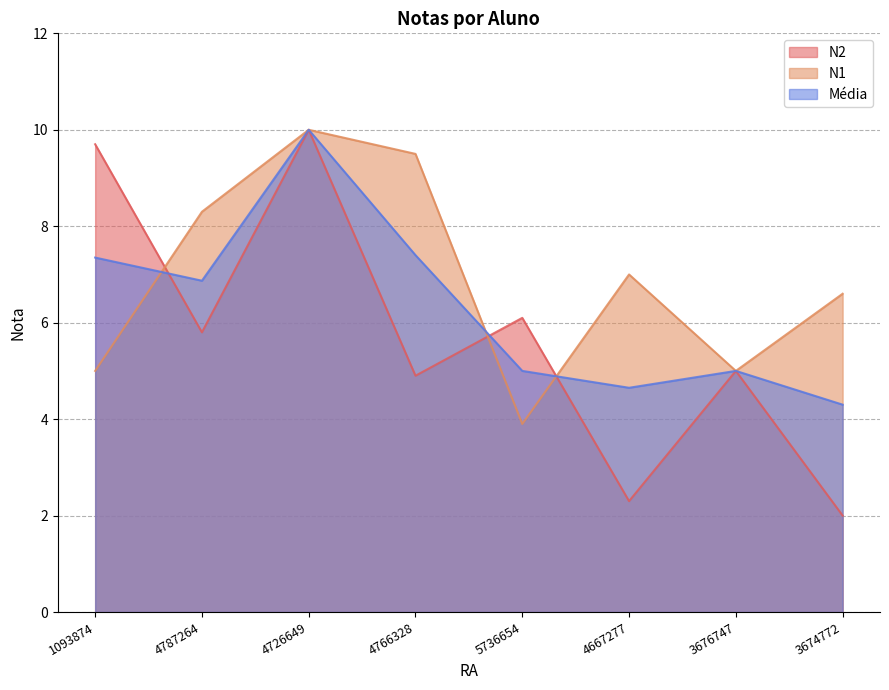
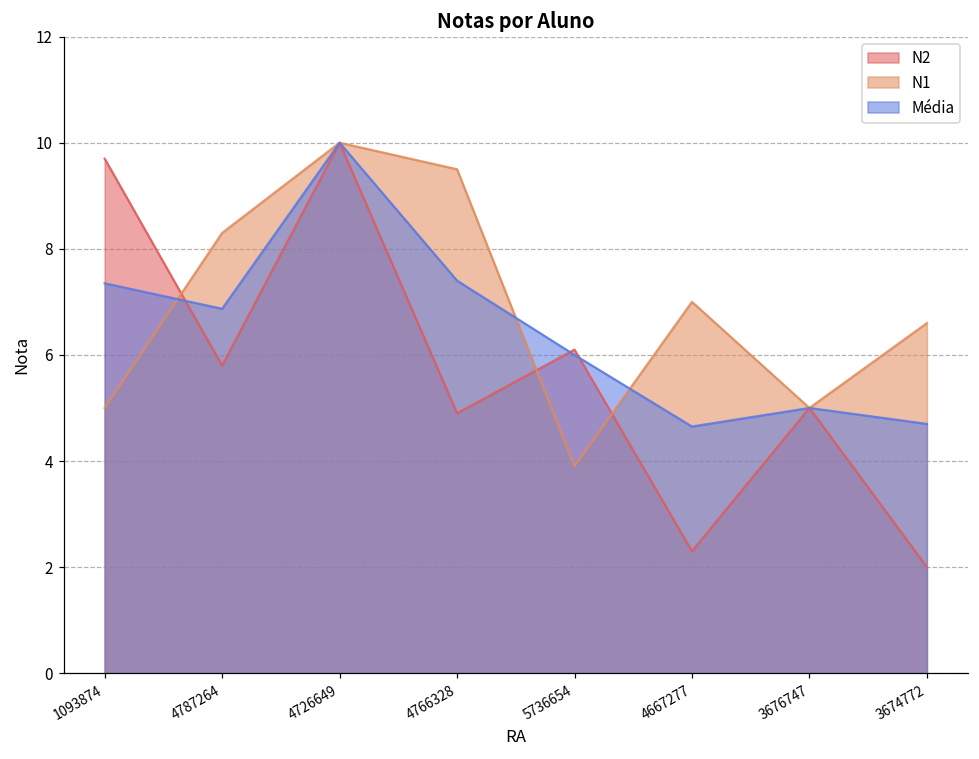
  {
    "Média": {
      "1093874": 7.4,
      "4787264": 6.9,
      "4766328": 7.4,
-     "5736654": 5,
+     "5736654": 6,
      "4667277": 4.7,
-     "3674772": 4.3
+     "3674772": 4.7
    }
  }
